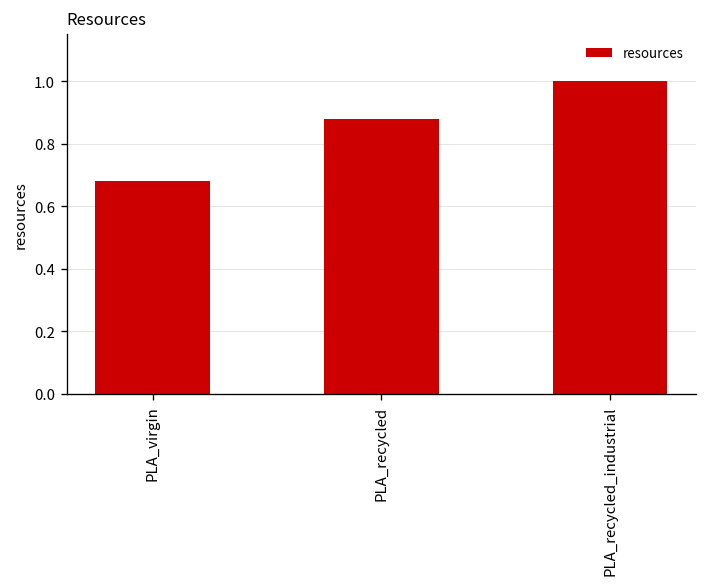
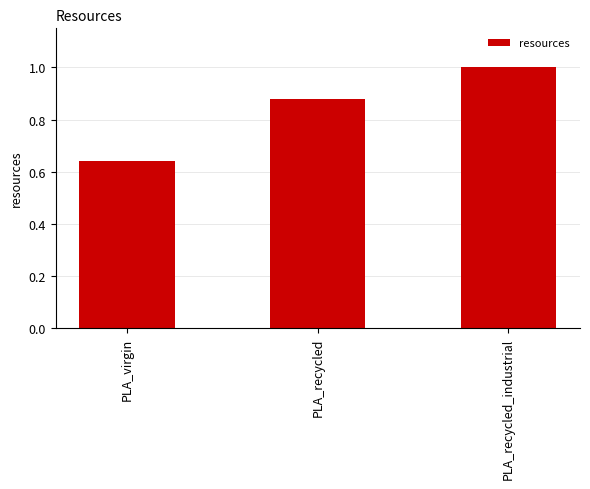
  {
-   "PLA_virgin": 0.68,
+   "PLA_virgin": 0.64,
    "PLA_recycled": 0.88,
    "PLA_recycled_industrial": 1.00
  }
